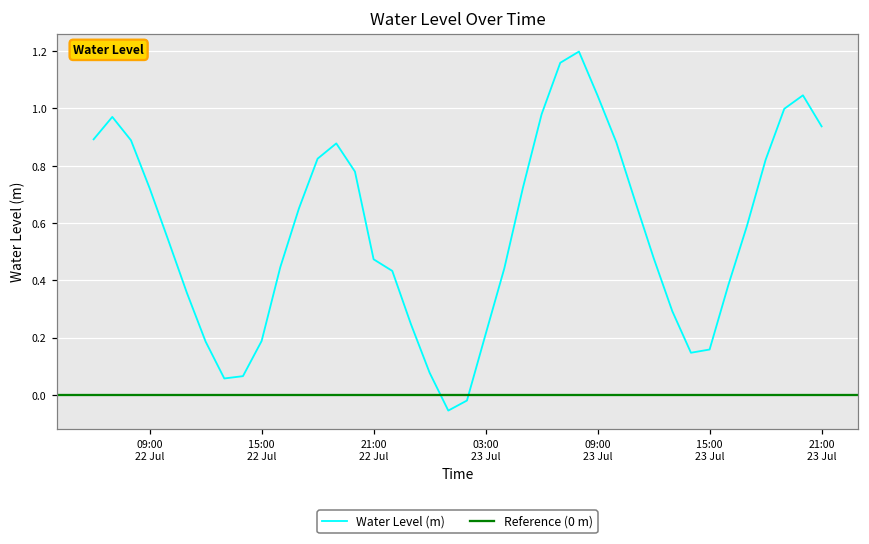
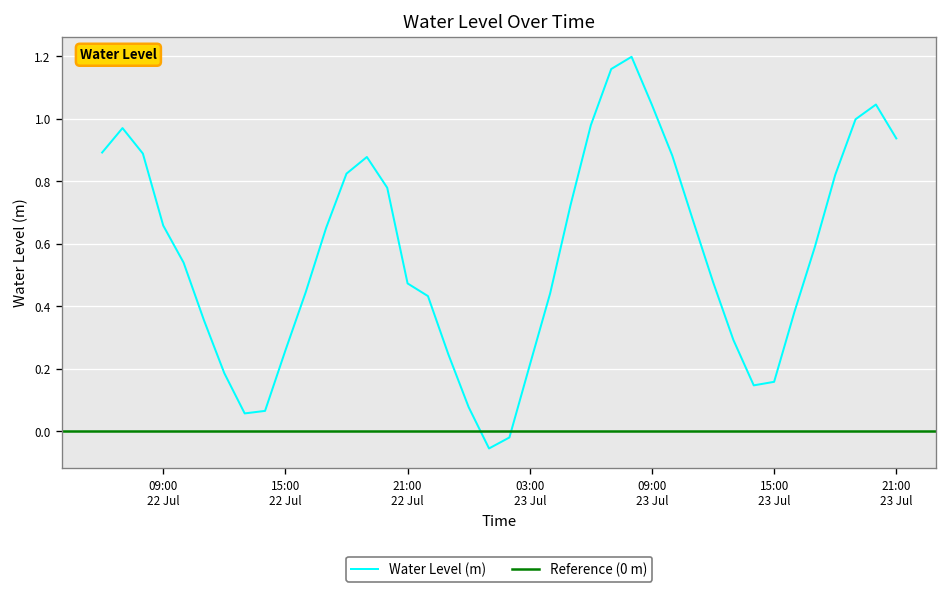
  {
-   "09:00 22 Jul": 0.72,
-   "15:00 22 Jul": 0.19,
+   "09:00 22 Jul": 0.66,
+   "15:00 22 Jul": 0.26,
    "21:00 22 Jul": 0.47,
    "03:00 23 Jul": 0.21,
    "09:00 23 Jul": 1.04,
    "15:00 23 Jul": 0.16,
    "21:00 23 Jul": 0.94
  }
